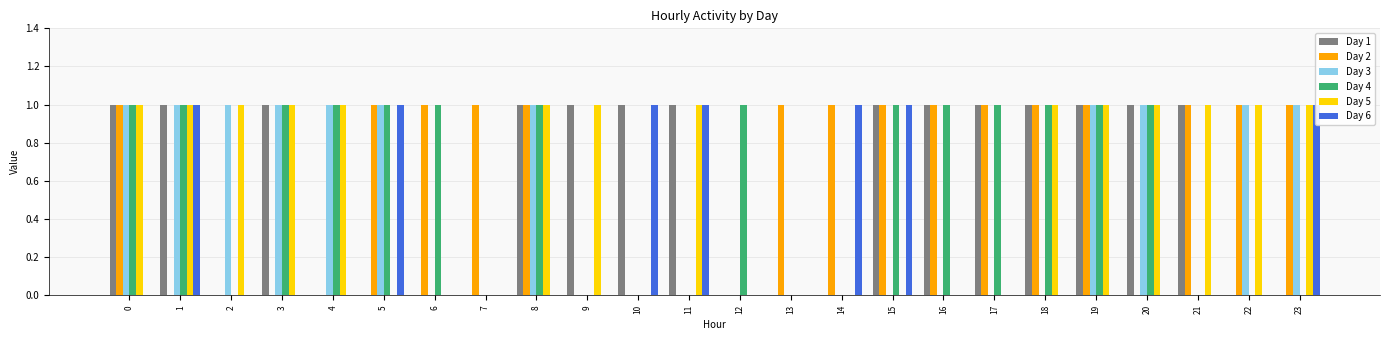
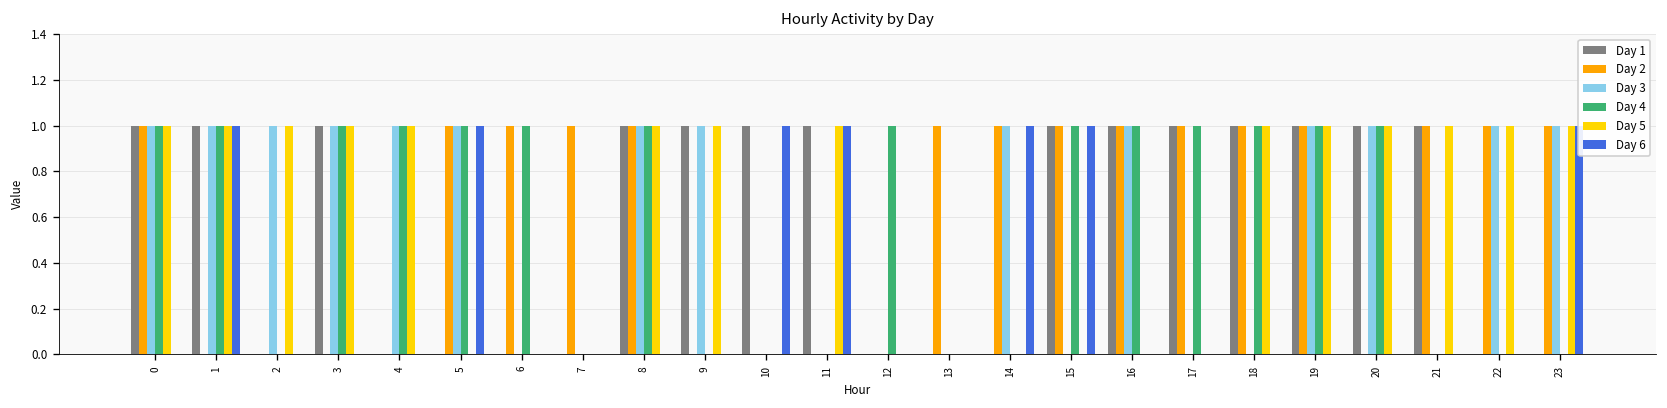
  {
    "Day 1": {
      "0": 1,
      "1": 1,
      "2": 0,
      "3": 1,
      "4": 0,
      "5": 0,
      "6": 0,
      "7": 0,
      "8": 1,
      "9": 1,
      "10": 1,
      "11": 1,
      "12": 0,
      "13": 0,
      "14": 0,
      "15": 1,
      "16": 1,
      "17": 1,
      "18": 1,
      "19": 1,
      "20": 1,
      "21": 1,
      "22": 0,
      "23": 0
    },
    "Day 3": {
      "0": 1,
      "1": 1,
      "2": 1,
      "3": 1,
      "4": 1,
      "5": 1,
      "6": 0,
      "7": 0,
      "8": 1,
-     "9": 0,
+     "9": 1,
      "10": 0,
      "11": 0,
      "12": 0,
      "13": 0,
-     "14": 0,
+     "14": 1,
      "15": 0,
-     "16": 0,
+     "16": 1,
      "17": 0,
      "18": 0,
      "19": 1,
      "20": 1,
      "21": 0,
      "22": 1,
      "23": 1
    },
    "Day 4": {
      "0": 1,
      "1": 1,
      "2": 0,
      "3": 1,
      "4": 1,
      "5": 1,
      "6": 1,
      "7": 0,
      "8": 1,
      "9": 0,
      "10": 0,
      "11": 0,
      "12": 1,
      "13": 0,
      "14": 0,
      "15": 1,
      "16": 1,
      "17": 1,
      "18": 1,
      "19": 1,
      "20": 1,
      "21": 0,
      "22": 0,
      "23": 0
    },
    "Day 6": {
      "0": 0,
      "1": 1,
      "2": 0,
      "3": 0,
      "4": 0,
      "5": 1,
      "6": 0,
      "7": 0,
      "8": 0,
      "9": 0,
      "10": 1,
      "11": 1,
      "12": 0,
      "13": 0,
      "14": 1,
      "15": 1,
      "16": 0,
      "17": 0,
      "18": 0,
      "19": 0,
      "20": 0,
      "21": 0,
      "22": 0
    }
  }
